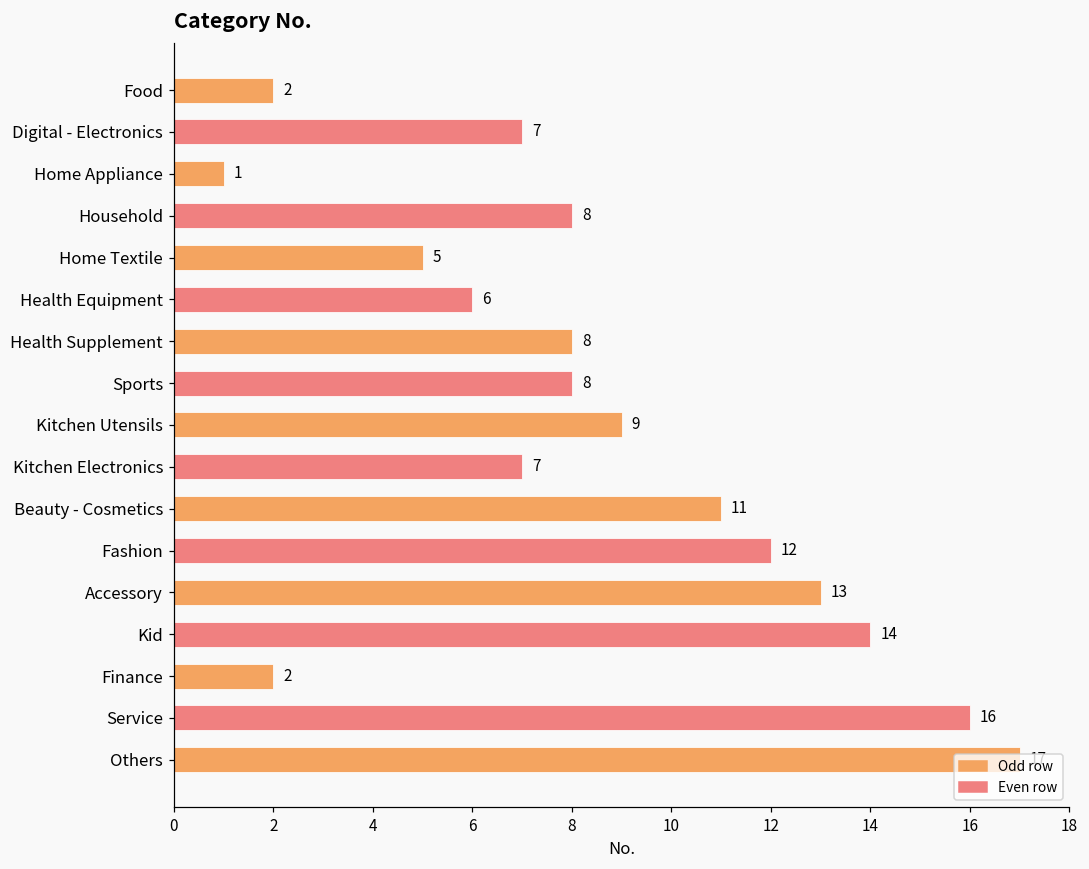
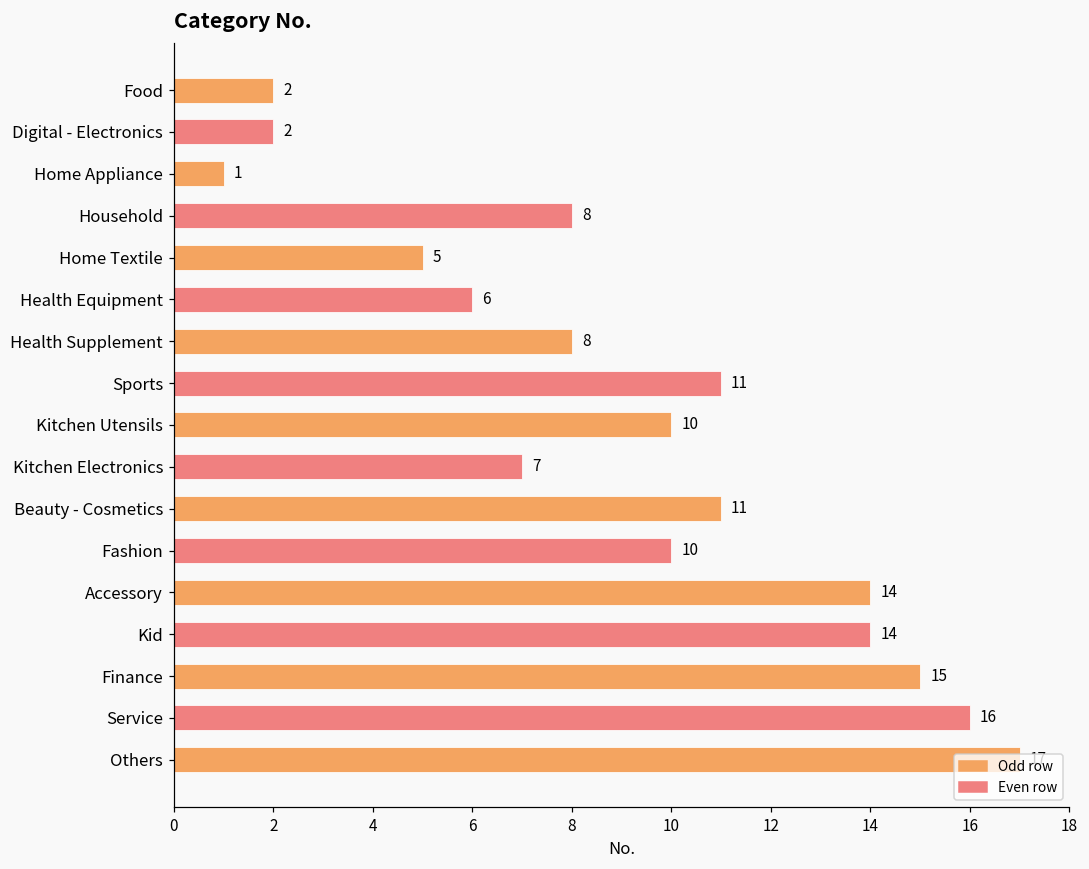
  {
    "Food": 2,
-   "Digital - Electronics": 7,
+   "Digital - Electronics": 2,
    "Home Appliance": 1,
    "Household": 8,
    "Home Textile": 5,
    "Health Equipment": 6,
    "Health Supplement": 8,
-   "Sports": 8,
-   "Kitchen Utensils": 9,
+   "Sports": 11,
+   "Kitchen Utensils": 10,
    "Kitchen Electronics": 7,
    "Beauty - Cosmetics": 11,
-   "Fashion": 12,
-   "Accessory": 13,
+   "Fashion": 10,
+   "Accessory": 14,
    "Kid": 14,
-   "Finance": 2,
+   "Finance": 15,
    "Service": 16
  }
